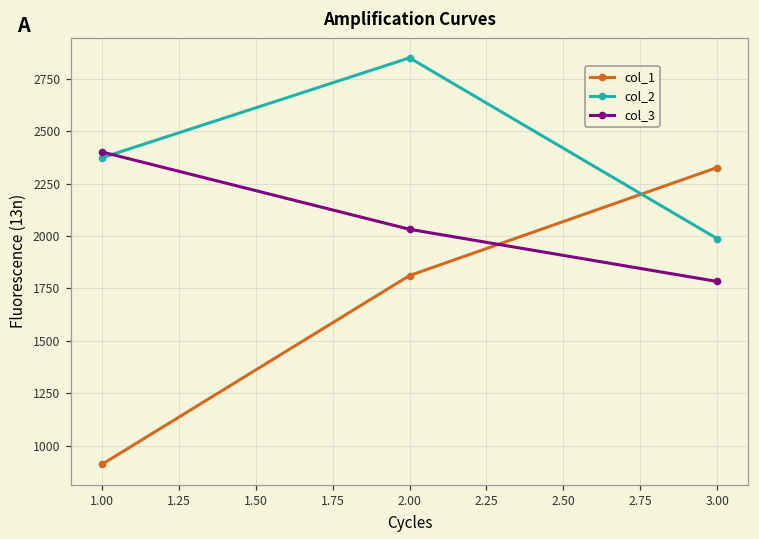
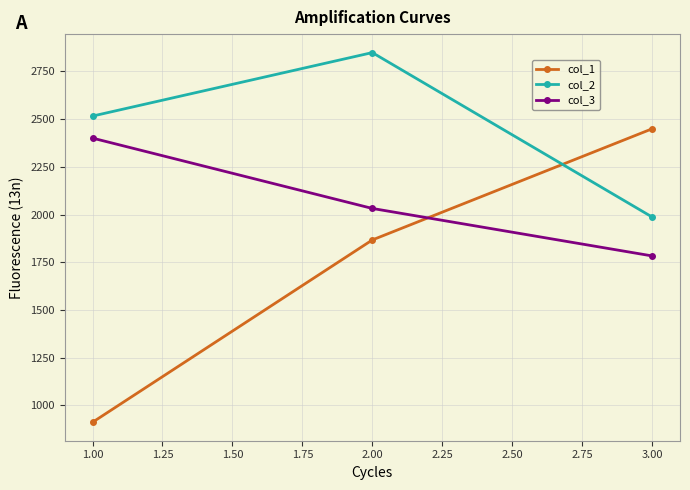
  {
    "col_1": {
      "1.00": 910,
-     "2.00": 1810,
-     "3.00": 2330
+     "2.00": 1870,
+     "3.00": 2450
    },
    "col_2": {
-     "1.00": 2370,
+     "1.00": 2520,
      "2.00": 2850,
      "3.00": 1990
    },
    "col_3": {
      "1.00": 2400,
      "2.00": 2030,
      "3.00": 1780
    }
  }
